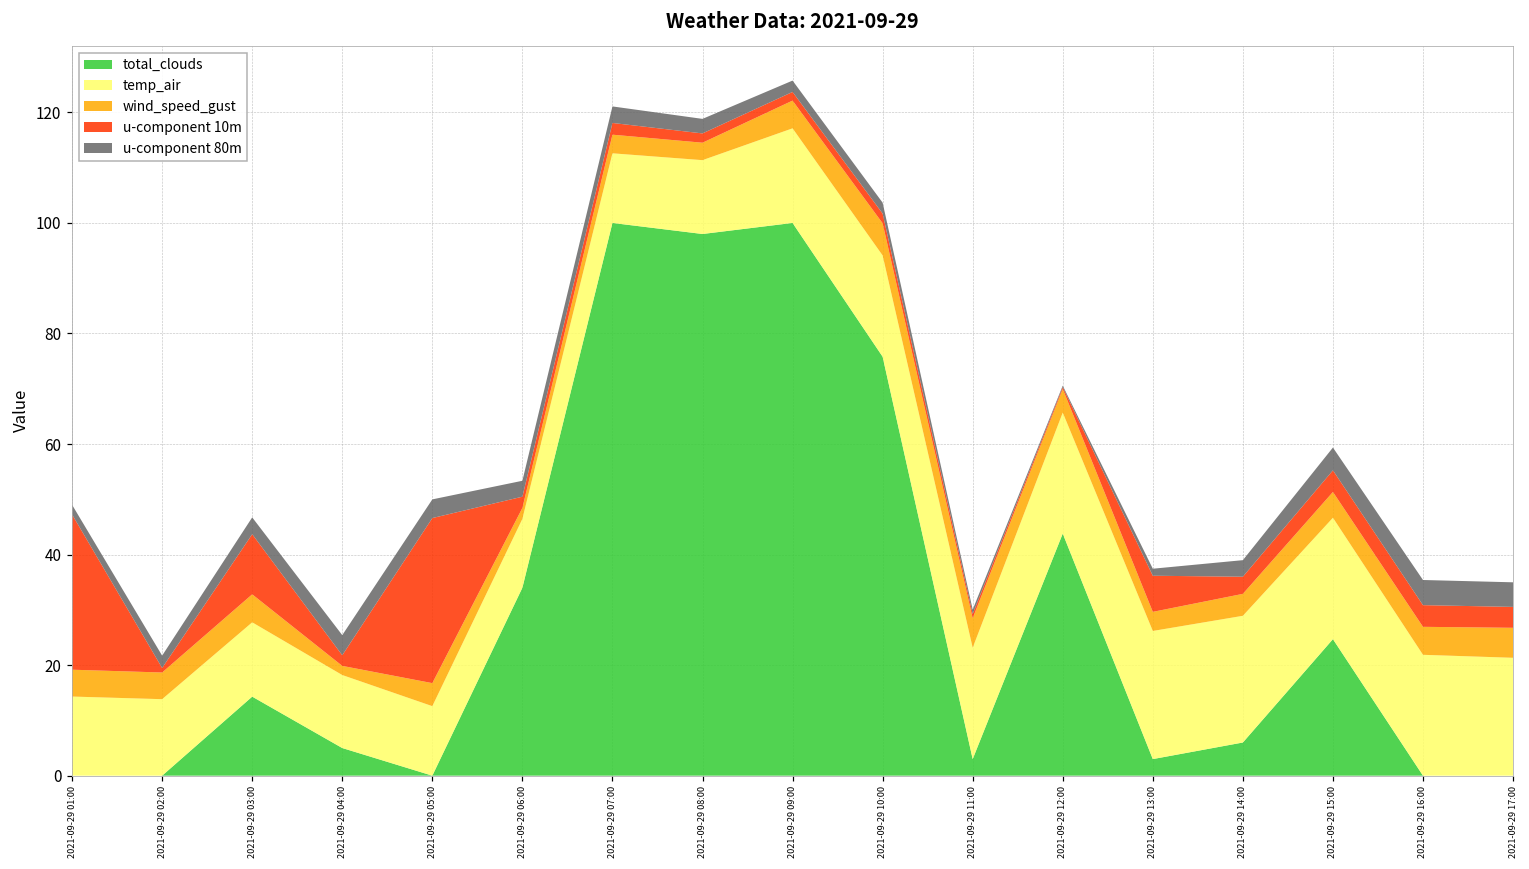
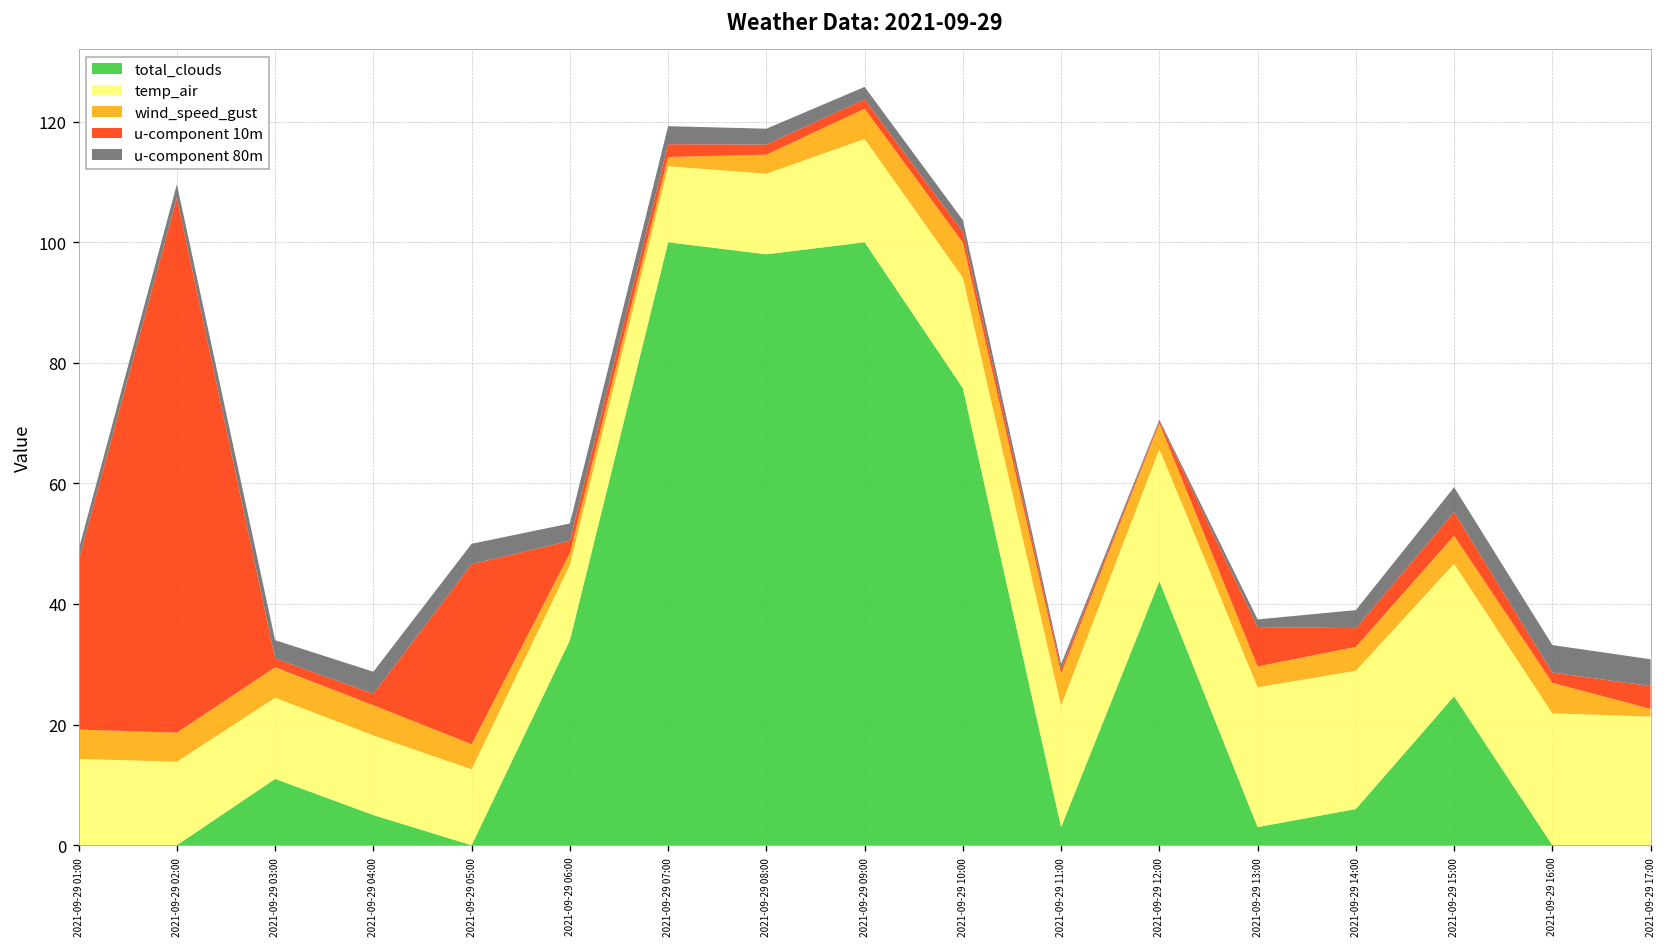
  {
    "total_clouds": {
      "2021-09-29 01:00": 0,
      "2021-09-29 02:00": 0,
-     "2021-09-29 03:00": 14,
+     "2021-09-29 03:00": 11,
      "2021-09-29 04:00": 5,
      "2021-09-29 05:00": 0,
      "2021-09-29 06:00": 34,
      "2021-09-29 07:00": 100,
      "2021-09-29 08:00": 98,
      "2021-09-29 09:00": 100,
      "2021-09-29 10:00": 76,
      "2021-09-29 11:00": 3,
      "2021-09-29 12:00": 44,
      "2021-09-29 13:00": 3,
      "2021-09-29 14:00": 6,
      "2021-09-29 15:00": 25,
      "2021-09-29 16:00": 0,
      "2021-09-29 17:00": 0
    },
    "temp_air": {
      "2021-09-29 01:00": 14,
      "2021-09-29 02:00": 14,
      "2021-09-29 03:00": 13,
      "2021-09-29 04:00": 13,
      "2021-09-29 05:00": 13,
      "2021-09-29 06:00": 12,
      "2021-09-29 07:00": 13,
      "2021-09-29 08:00": 13,
      "2021-09-29 09:00": 17,
      "2021-09-29 10:00": 18,
      "2021-09-29 11:00": 20,
      "2021-09-29 12:00": 22,
      "2021-09-29 13:00": 23,
      "2021-09-29 14:00": 23,
      "2021-09-29 15:00": 22,
      "2021-09-29 16:00": 22,
      "2021-09-29 17:00": 21
    },
    "wind_speed_gust": {
      "2021-09-29 01:00": 5,
      "2021-09-29 02:00": 5,
      "2021-09-29 03:00": 5,
-     "2021-09-29 04:00": 2,
+     "2021-09-29 04:00": 5,
      "2021-09-29 05:00": 4,
      "2021-09-29 06:00": 2,
-     "2021-09-29 07:00": 3,
+     "2021-09-29 07:00": 2,
      "2021-09-29 08:00": 3,
      "2021-09-29 09:00": 5,
      "2021-09-29 10:00": 6,
      "2021-09-29 11:00": 5,
      "2021-09-29 13:00": 3,
      "2021-09-29 14:00": 4,
      "2021-09-29 15:00": 5,
      "2021-09-29 16:00": 5,
-     "2021-09-29 17:00": 5
+     "2021-09-29 17:00": 1
    },
    "u-component 10m": {
      "2021-09-29 01:00": 28,
-     "2021-09-29 02:00": 1,
-     "2021-09-29 03:00": 11,
+     "2021-09-29 02:00": 89,
+     "2021-09-29 03:00": 1,
      "2021-09-29 04:00": 2,
      "2021-09-29 05:00": 30,
      "2021-09-29 06:00": 2,
      "2021-09-29 07:00": 2,
      "2021-09-29 08:00": 2,
      "2021-09-29 09:00": 2,
      "2021-09-29 10:00": 2,
      "2021-09-29 11:00": 1,
      "2021-09-29 13:00": 7,
      "2021-09-29 14:00": 3,
      "2021-09-29 15:00": 4,
-     "2021-09-29 16:00": 4,
+     "2021-09-29 16:00": 2,
      "2021-09-29 17:00": 4
    },
    "u-component 80m": {
      "2021-09-29 01:00": 2,
      "2021-09-29 02:00": 2,
      "2021-09-29 03:00": 3,
      "2021-09-29 04:00": 4,
      "2021-09-29 05:00": 3,
      "2021-09-29 06:00": 3,
      "2021-09-29 07:00": 3,
      "2021-09-29 08:00": 3,
      "2021-09-29 09:00": 2,
      "2021-09-29 10:00": 2,
      "2021-09-29 11:00": 1,
      "2021-09-29 13:00": 1,
      "2021-09-29 14:00": 3,
      "2021-09-29 15:00": 4,
      "2021-09-29 16:00": 5,
      "2021-09-29 17:00": 4
    }
  }
